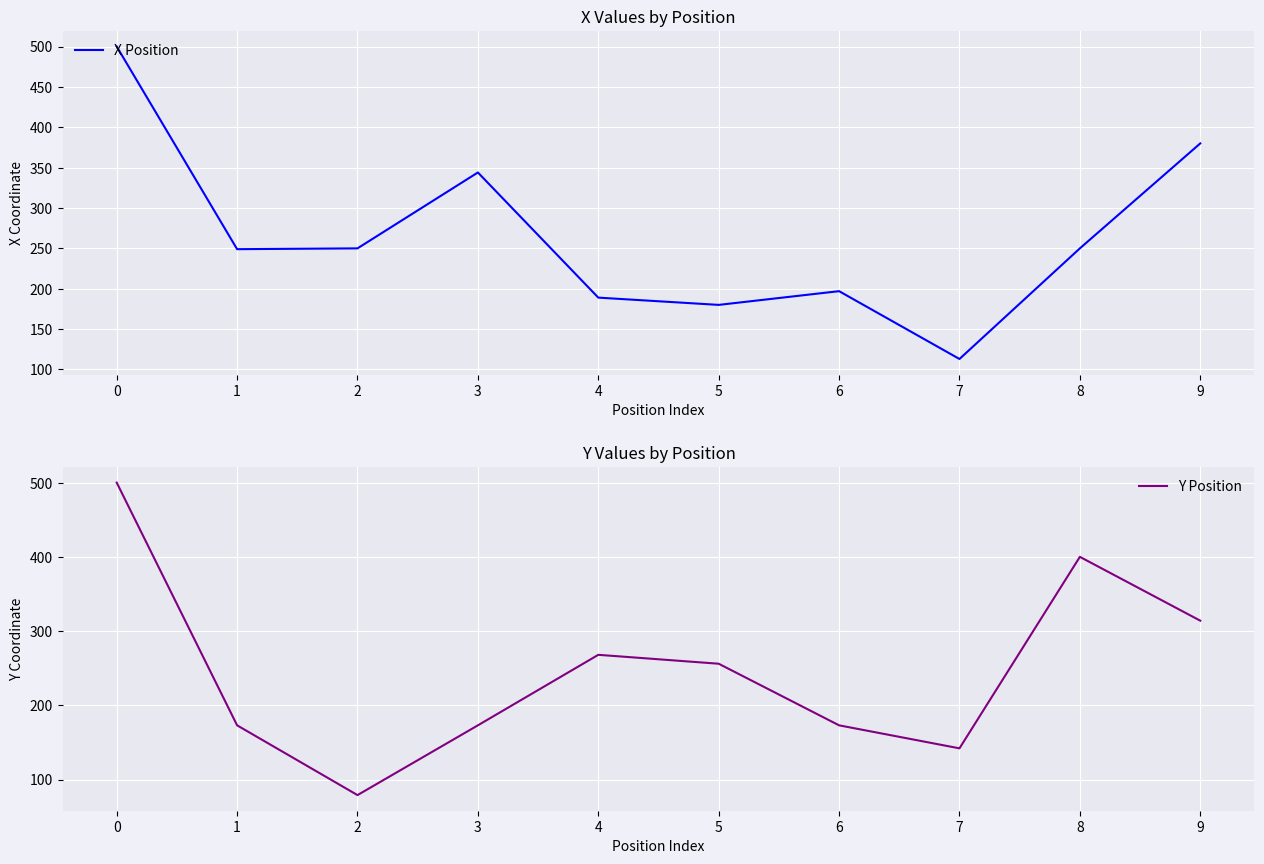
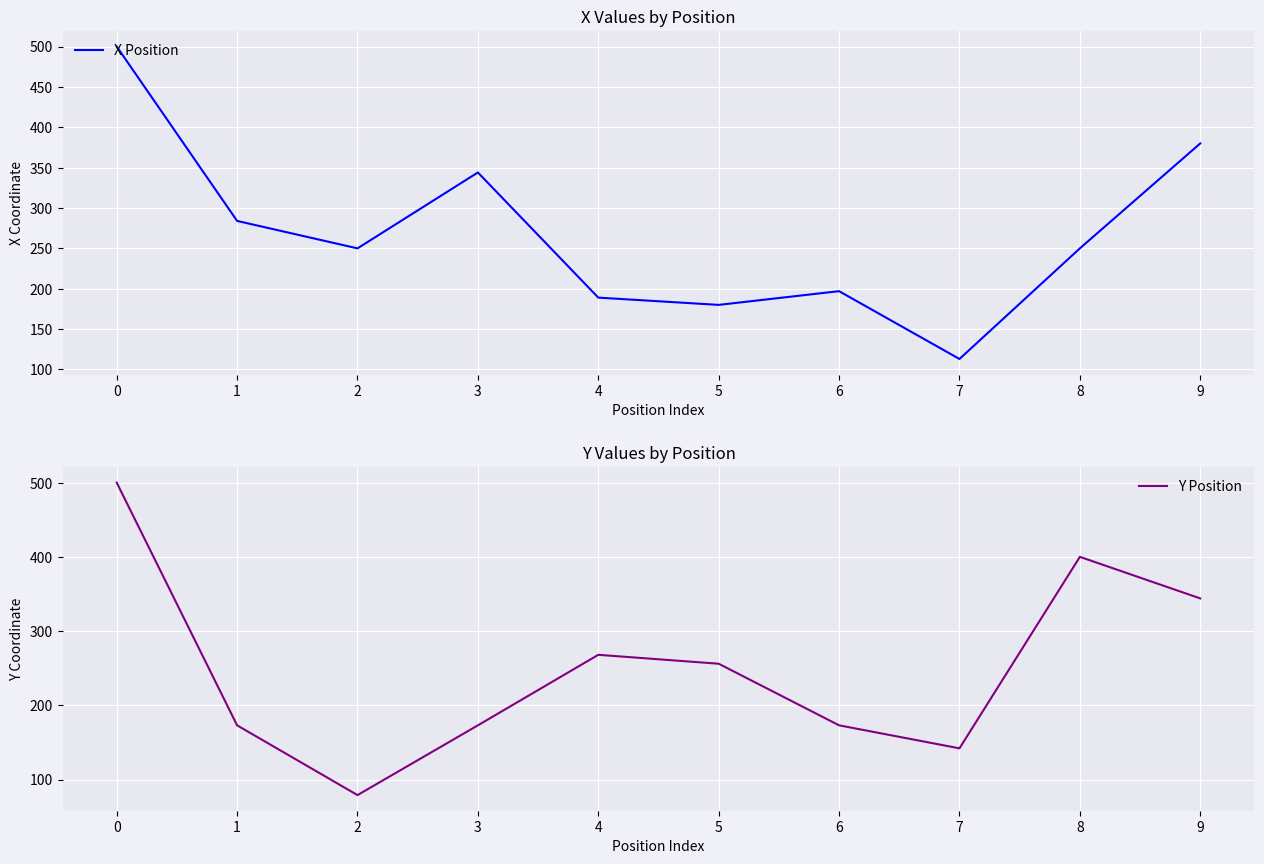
  {
    "X Values by Position": {
      "0": 500,
-     "1": 250,
+     "1": 280,
      "2": 250,
      "3": 340,
      "4": 190,
      "5": 180,
      "6": 200,
      "7": 110,
      "8": 250,
      "9": 380
    },
    "Y Values by Position": {
      "0": 500,
      "1": 170,
      "2": 80,
      "3": 170,
      "4": 270,
      "5": 260,
      "6": 170,
      "7": 140,
      "8": 400,
-     "9": 310
+     "9": 340
    }
  }
